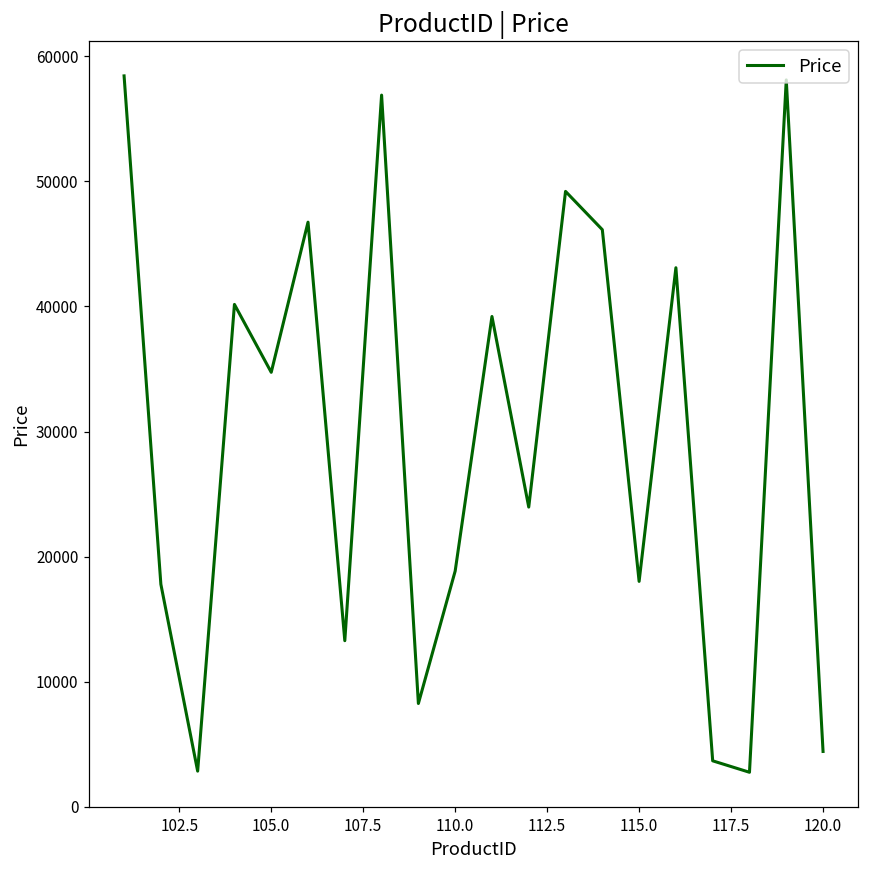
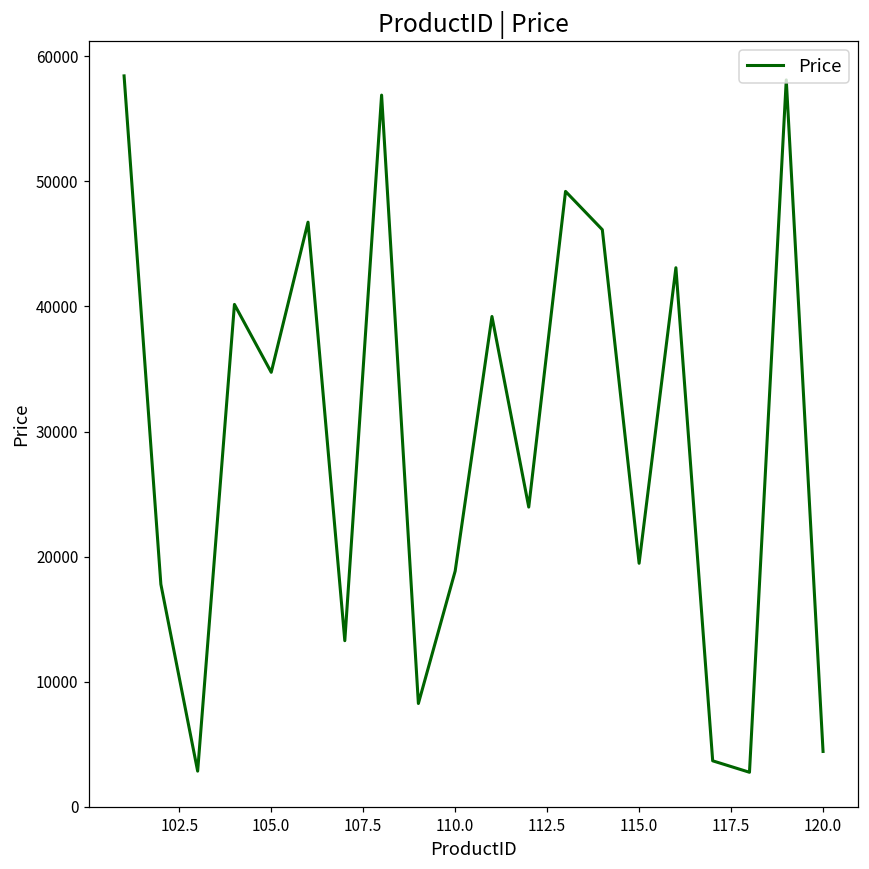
  {
    "105.0": 34700,
    "110.0": 18900,
-   "115.0": 18000,
+   "115.0": 19500,
    "120.0": 4400
  }
